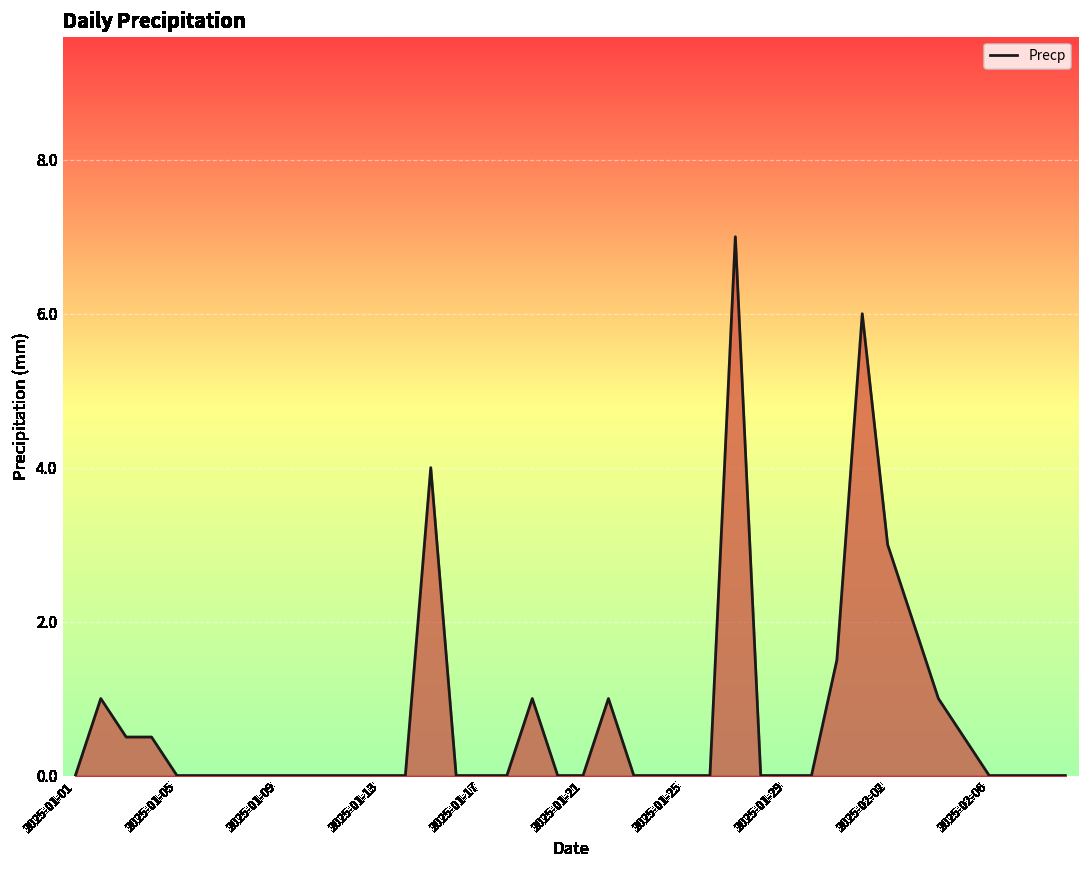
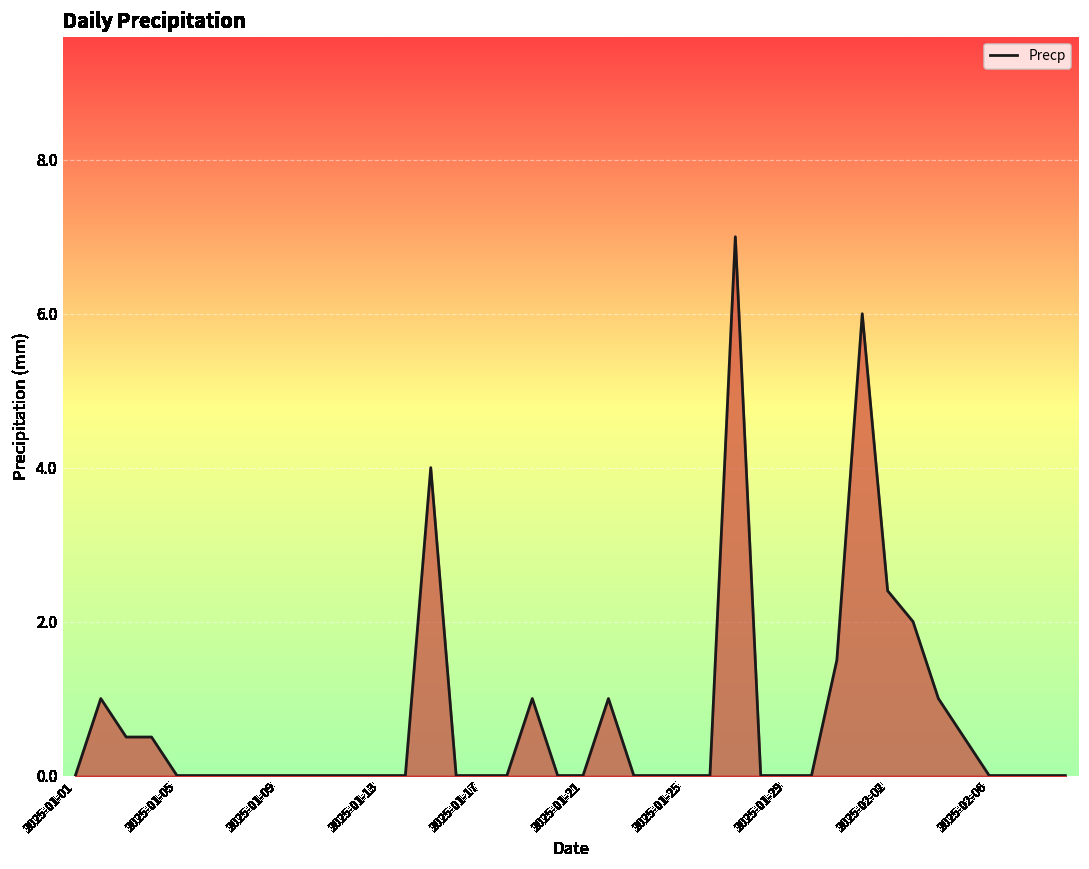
  {
    "2025-01-01": 0.0,
    "2025-01-05": 0.0,
    "2025-01-09": 0.0,
    "2025-01-13": 0.0,
    "2025-01-17": 0.0,
    "2025-01-21": 0.0,
    "2025-01-25": 0.0,
    "2025-01-29": 0.0,
-   "2025-02-02": 3.0,
+   "2025-02-02": 2.4,
    "2025-02-06": 0.0
  }
